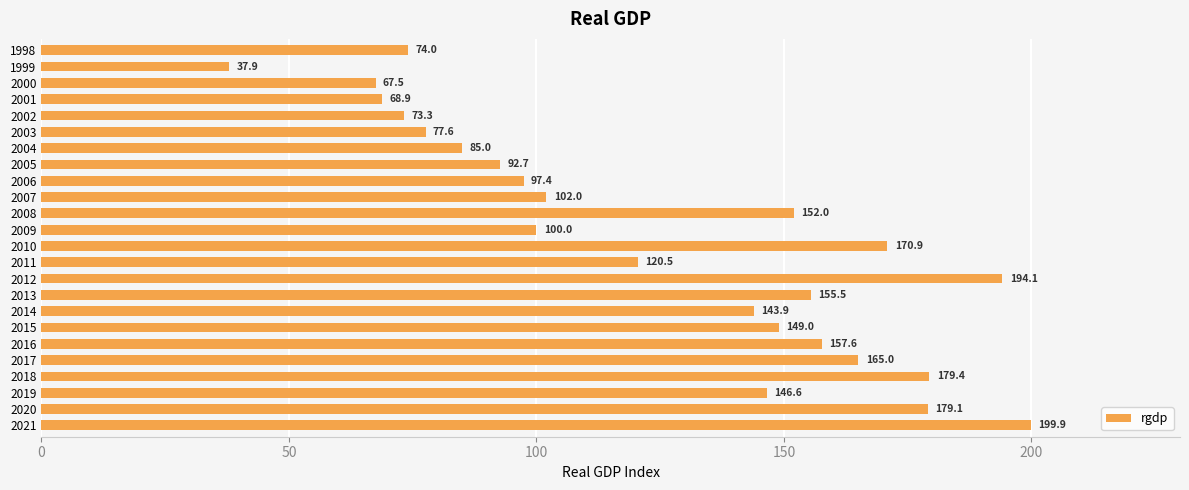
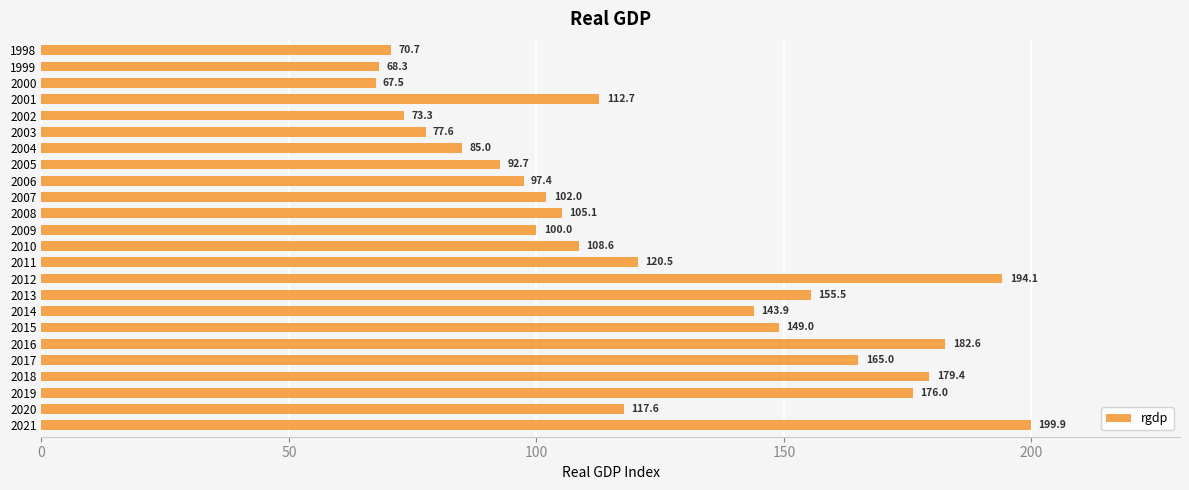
  {
-   "1998": 74.0,
-   "1999": 37.9,
+   "1998": 70.7,
+   "1999": 68.3,
    "2000": 67.5,
-   "2001": 68.9,
+   "2001": 112.7,
    "2002": 73.3,
    "2003": 77.6,
    "2004": 85.0,
    "2005": 92.7,
    "2006": 97.4,
    "2007": 102.0,
-   "2008": 152.0,
+   "2008": 105.1,
    "2009": 100.0,
-   "2010": 170.9,
+   "2010": 108.6,
    "2011": 120.5,
    "2012": 194.1,
    "2013": 155.5,
    "2014": 143.9,
    "2015": 149.0,
-   "2016": 157.6,
+   "2016": 182.6,
    "2017": 165.0,
    "2018": 179.4,
-   "2019": 146.6,
-   "2020": 179.1,
+   "2019": 176.0,
+   "2020": 117.6,
    "2021": 199.9
  }
